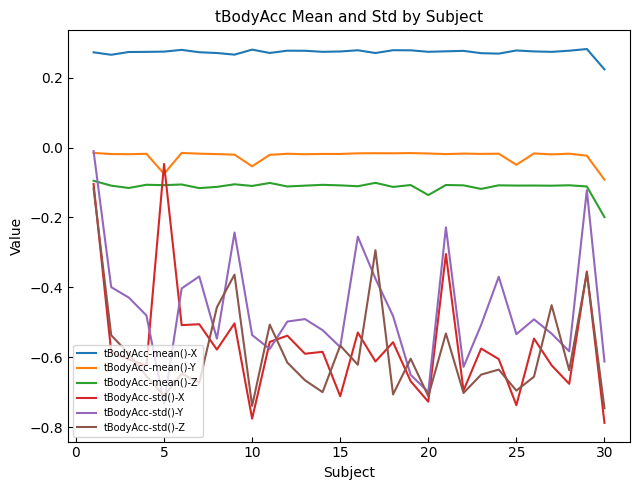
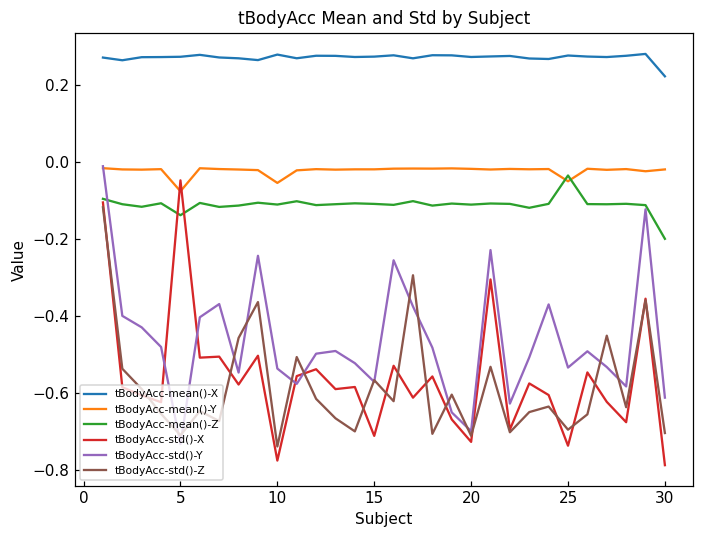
  {
    "tBodyAcc-mean()-X": {
      "5": 0.27,
      "10": 0.28,
      "15": 0.27,
      "20": 0.27,
      "25": 0.28,
      "30": 0.22
    },
    "tBodyAcc-mean()-Y": {
      "5": -0.08,
      "10": -0.05,
      "15": -0.02,
      "20": -0.02,
      "25": -0.05,
-     "30": -0.09
+     "30": -0.02
    },
    "tBodyAcc-mean()-Z": {
-     "5": -0.11,
+     "5": -0.14,
      "10": -0.11,
      "15": -0.11,
-     "20": -0.14,
-     "25": -0.11,
+     "20": -0.11,
+     "25": -0.03,
      "30": -0.20
    },
    "tBodyAcc-std()-X": {
      "5": -0.05,
      "10": -0.78,
      "15": -0.71,
      "20": -0.73,
      "25": -0.74,
      "30": -0.79
    },
    "tBodyAcc-std()-Y": {
      "10": -0.54,
      "20": -0.70,
      "25": -0.53,
      "30": -0.61
    },
    "tBodyAcc-std()-Z": {
      "10": -0.74,
      "20": -0.71,
      "25": -0.69,
-     "30": -0.75
+     "30": -0.70
    }
  }
